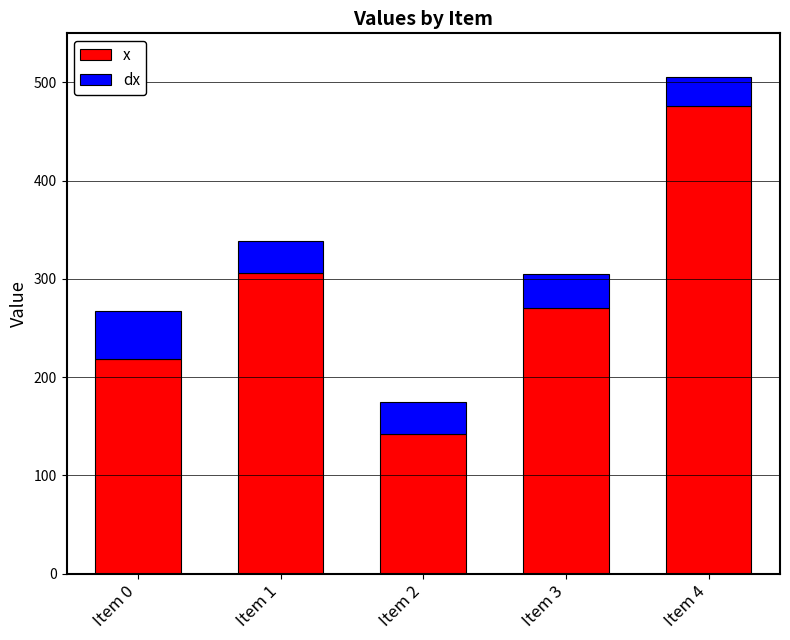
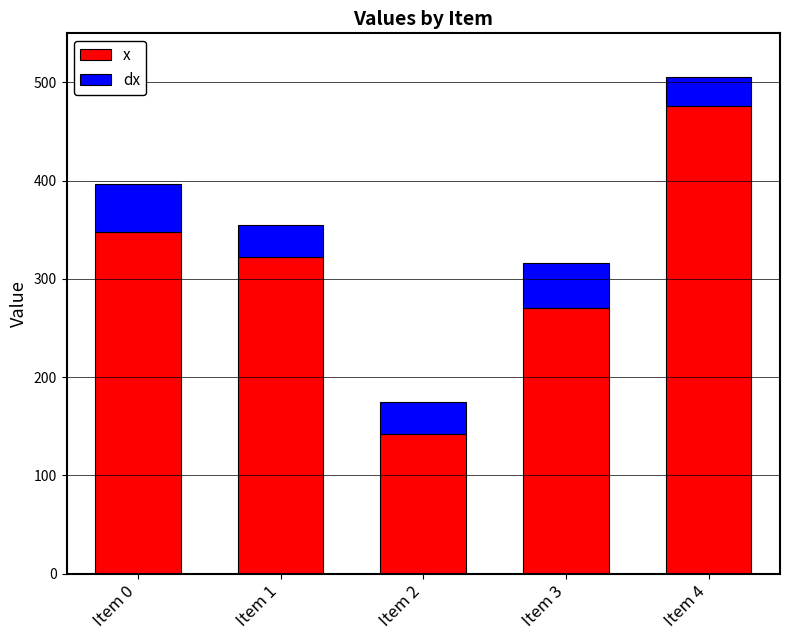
  {
    "x": {
-     "Item 0": 220,
-     "Item 1": 310,
+     "Item 0": 350,
+     "Item 1": 320,
      "Item 2": 140,
      "Item 3": 270,
      "Item 4": 480
    },
    "dx": {
      "Item 0": 50,
      "Item 1": 30,
      "Item 2": 30,
-     "Item 3": 30,
+     "Item 3": 50,
      "Item 4": 30
    }
  }
